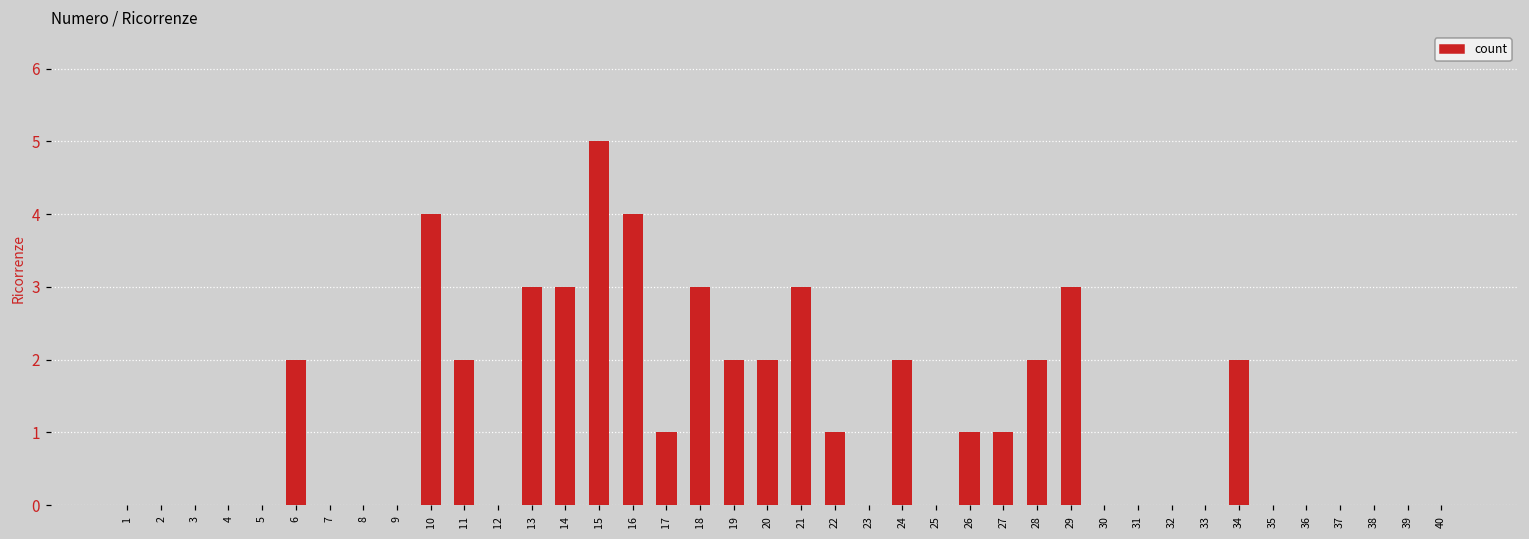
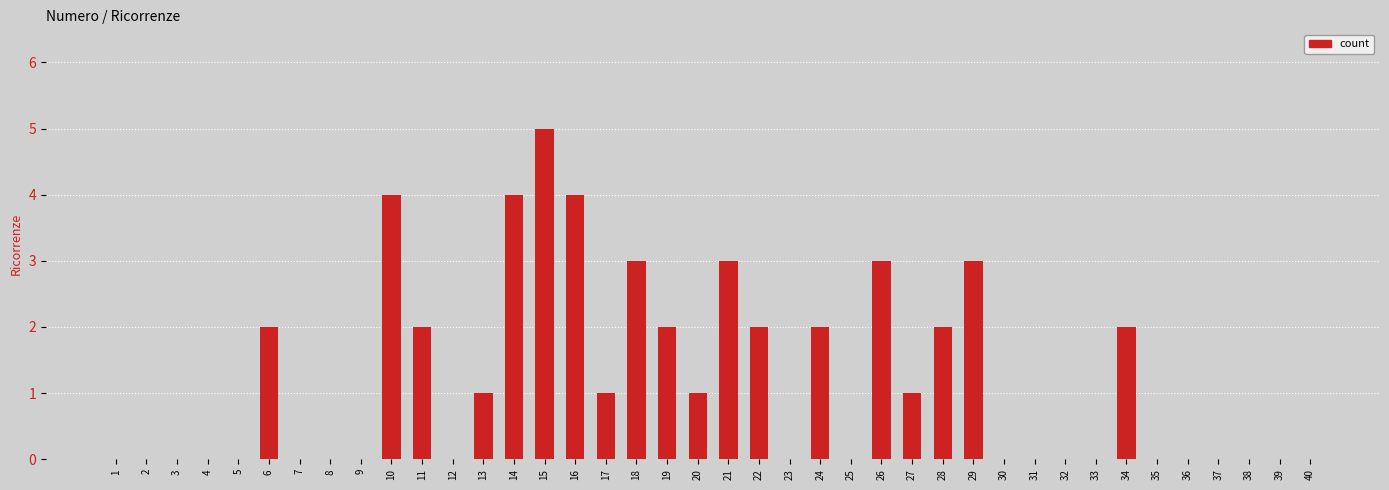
  {
    "1": 0,
    "2": 0,
    "3": 0,
    "4": 0,
    "5": 0,
    "6": 2,
    "7": 0,
    "8": 0,
    "9": 0,
    "10": 4,
    "11": 2,
    "12": 0,
-   "13": 3,
-   "14": 3,
+   "13": 1,
+   "14": 4,
    "15": 5,
    "16": 4,
    "17": 1,
    "18": 3,
    "19": 2,
-   "20": 2,
+   "20": 1,
    "21": 3,
-   "22": 1,
+   "22": 2,
    "23": 0,
    "24": 2,
    "25": 0,
-   "26": 1,
+   "26": 3,
    "27": 1,
    "28": 2,
    "29": 3,
    "30": 0,
    "31": 0,
    "32": 0,
    "33": 0,
    "34": 2,
    "35": 0,
    "36": 0,
    "37": 0,
    "38": 0,
    "39": 0,
    "40": 0
  }
